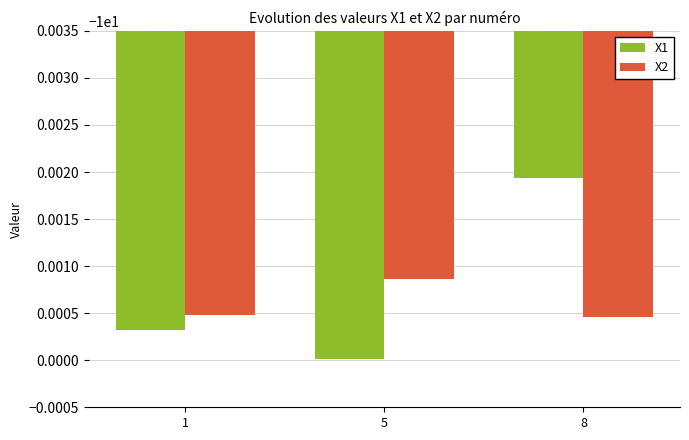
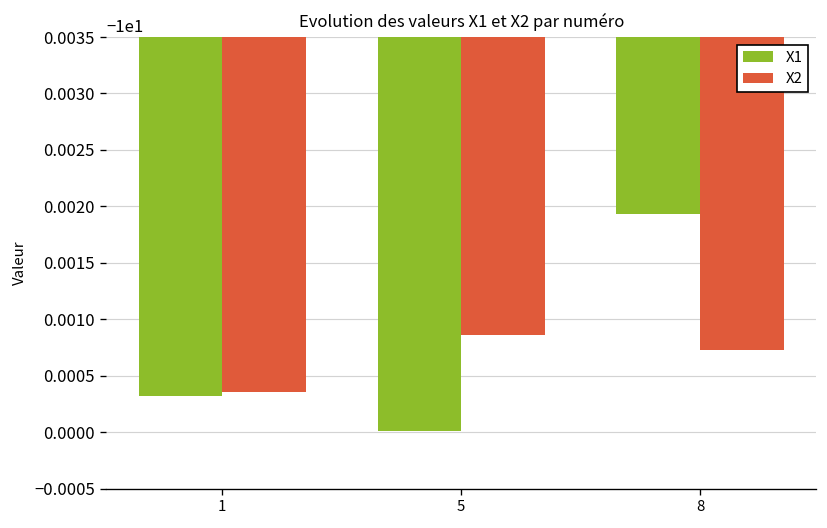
  {
    "X1": {
      "1": -9.9997,
      "5": -10.0000,
      "8": -9.9981
    },
    "X2": {
-     "1": -9.9995,
+     "1": -9.9996,
      "5": -9.9991,
-     "8": -9.9995
+     "8": -9.9993
    }
  }
